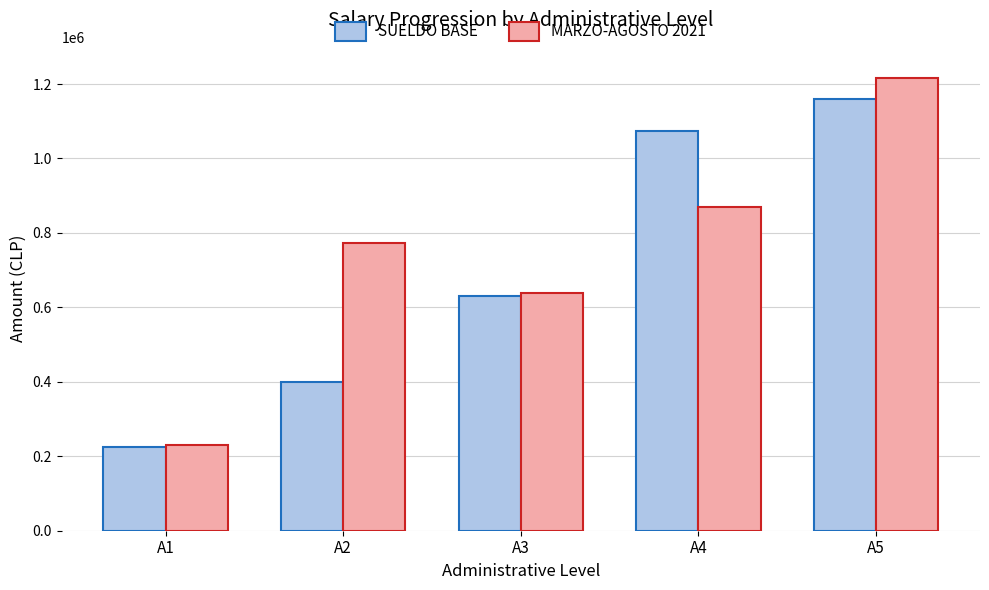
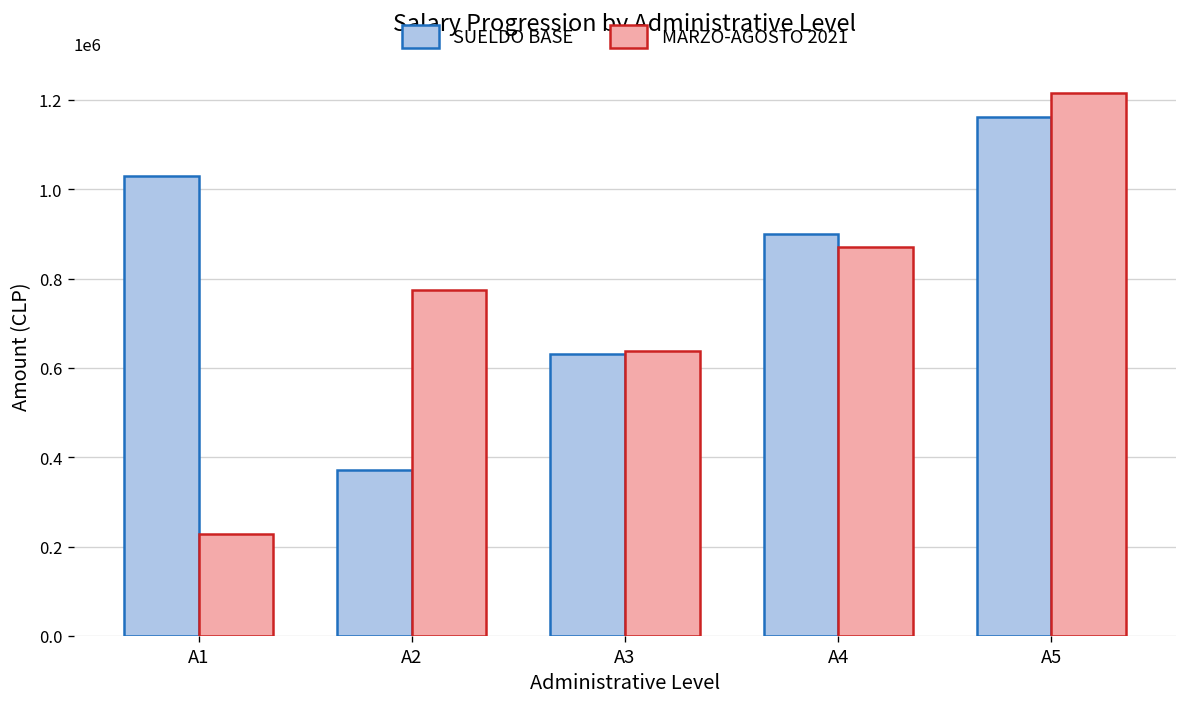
  {
    "SUELDO BASE": {
-     "A1": 230000,
-     "A2": 400000,
+     "A1": 1030000,
+     "A2": 370000,
      "A3": 630000,
-     "A4": 1070000,
+     "A4": 900000,
      "A5": 1160000
    },
    "MARZO-AGOSTO 2021": {
      "A1": 230000,
      "A2": 770000,
      "A3": 640000,
      "A4": 870000,
      "A5": 1220000
    }
  }
